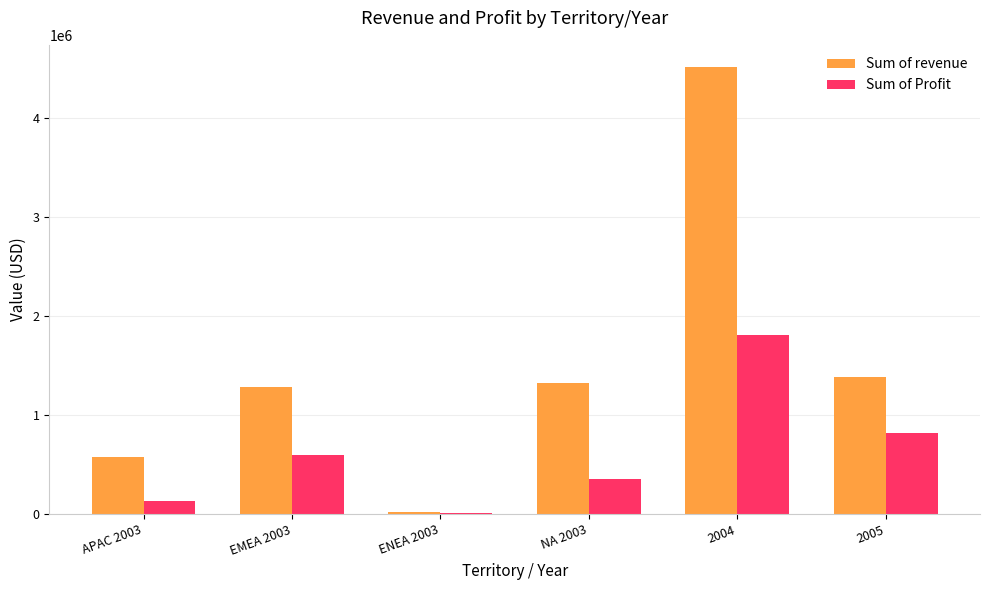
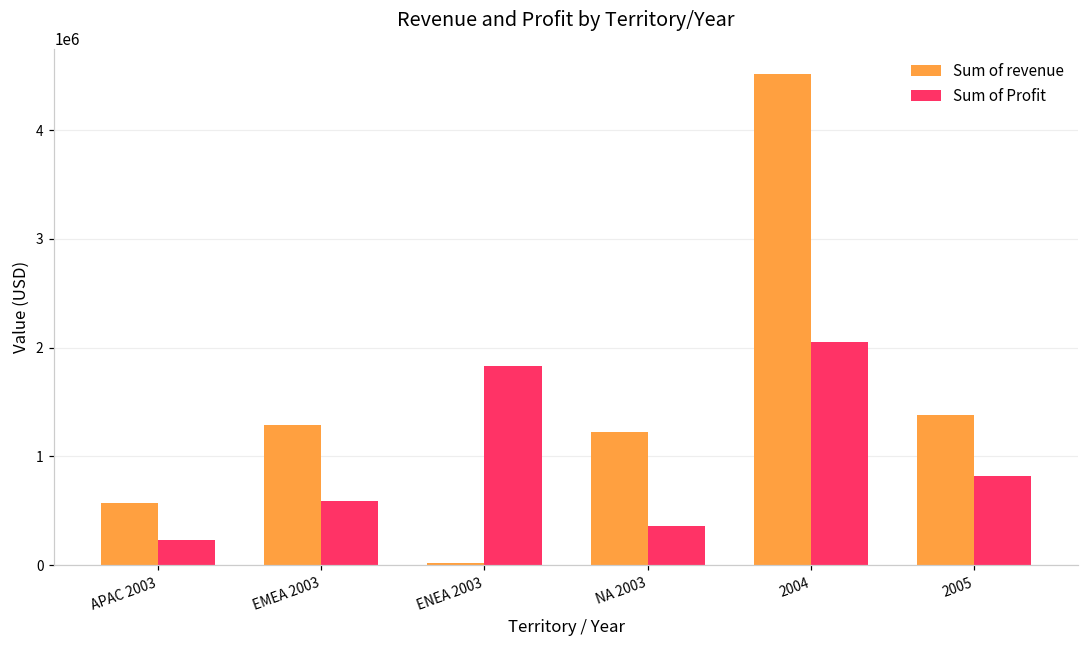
  {
    "Sum of revenue": {
      "APAC 2003": 600000,
      "EMEA 2003": 1300000,
-     "NA 2003": 1300000,
+     "NA 2003": 1200000,
      "2004": 4500000,
      "2005": 1400000
    },
    "Sum of Profit": {
-     "APAC 2003": 100000,
+     "APAC 2003": 200000,
      "EMEA 2003": 600000,
-     "ENEA 2003": 0,
+     "ENEA 2003": 1800000,
      "NA 2003": 400000,
-     "2004": 1800000,
+     "2004": 2100000,
      "2005": 800000
    }
  }
